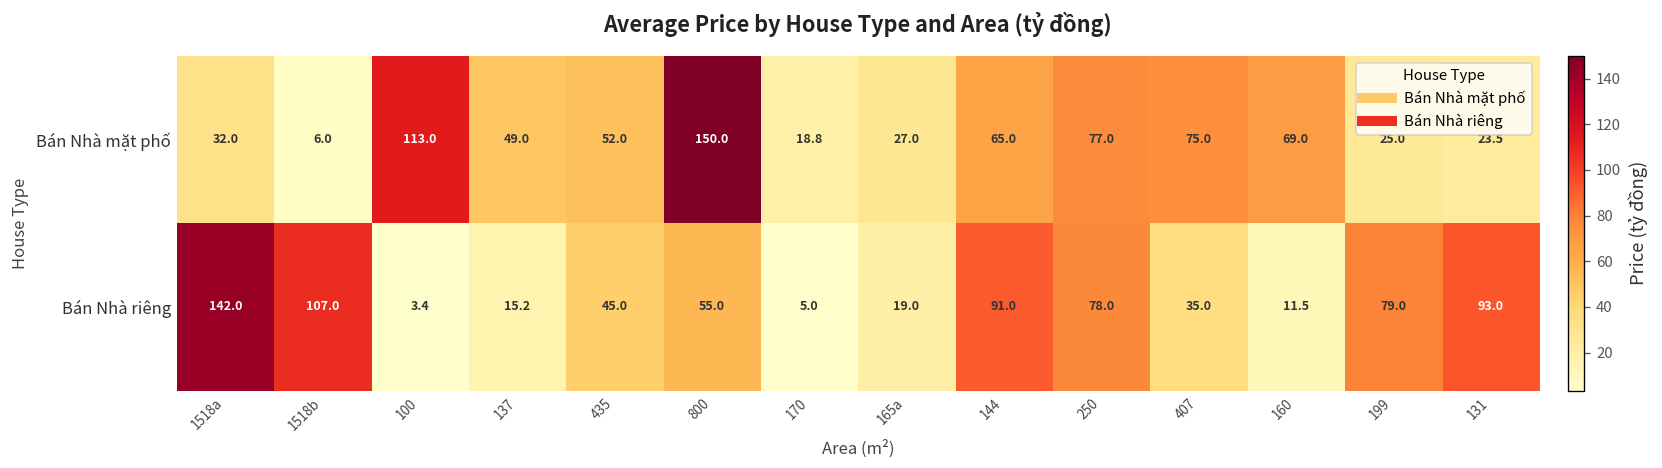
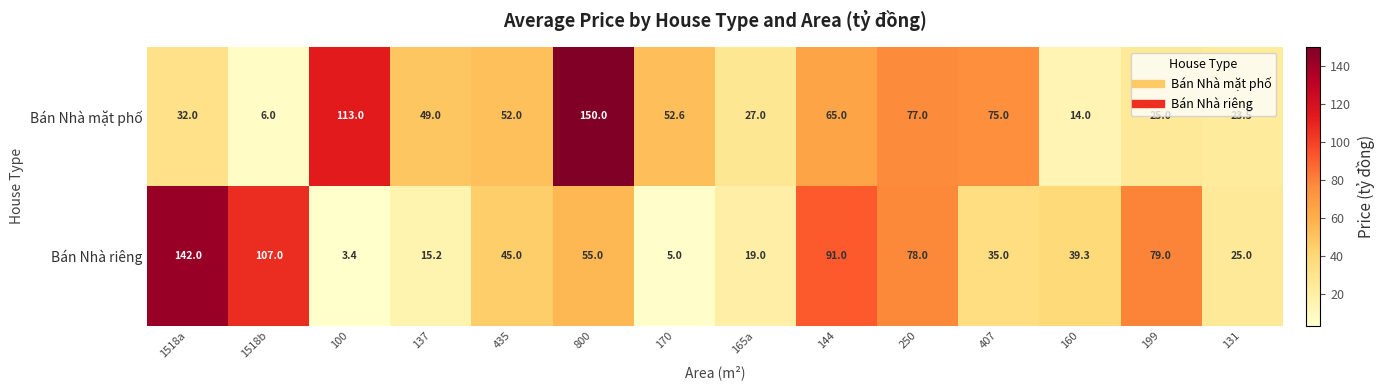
  {
    "Bán Nhà mặt phố": {
      "1518a": 32.0,
      "1518b": 6.0,
      "100": 113.0,
      "137": 49.0,
      "435": 52.0,
      "800": 150.0,
-     "170": 18.8,
+     "170": 52.6,
      "165a": 27.0,
      "144": 65.0,
      "250": 77.0,
      "407": 75.0,
-     "160": 69.0
+     "160": 14.0
    },
    "Bán Nhà riêng": {
      "1518a": 142.0,
      "1518b": 107.0,
      "100": 3.4,
      "137": 15.2,
      "435": 45.0,
      "800": 55.0,
      "170": 5.0,
      "165a": 19.0,
      "144": 91.0,
      "250": 78.0,
      "407": 35.0,
-     "160": 11.5,
+     "160": 39.3,
      "199": 79.0,
-     "131": 93.0
+     "131": 25.0
    }
  }
